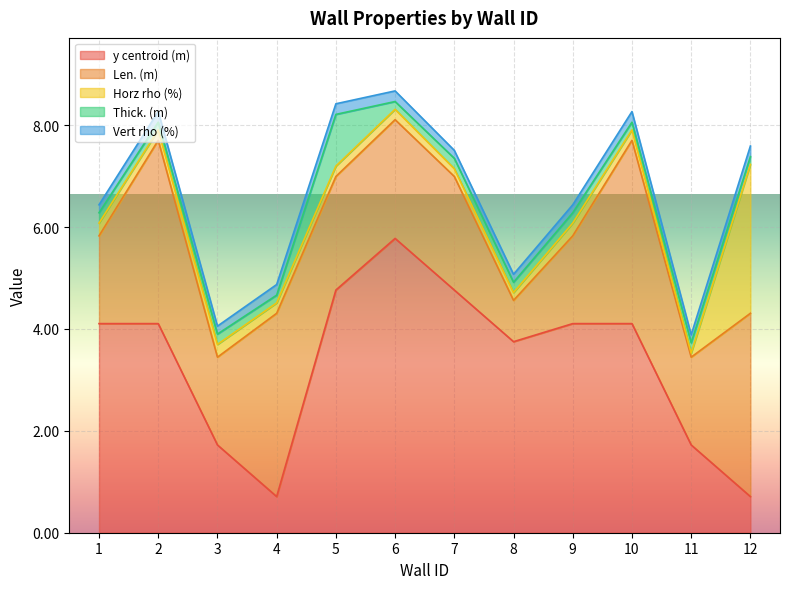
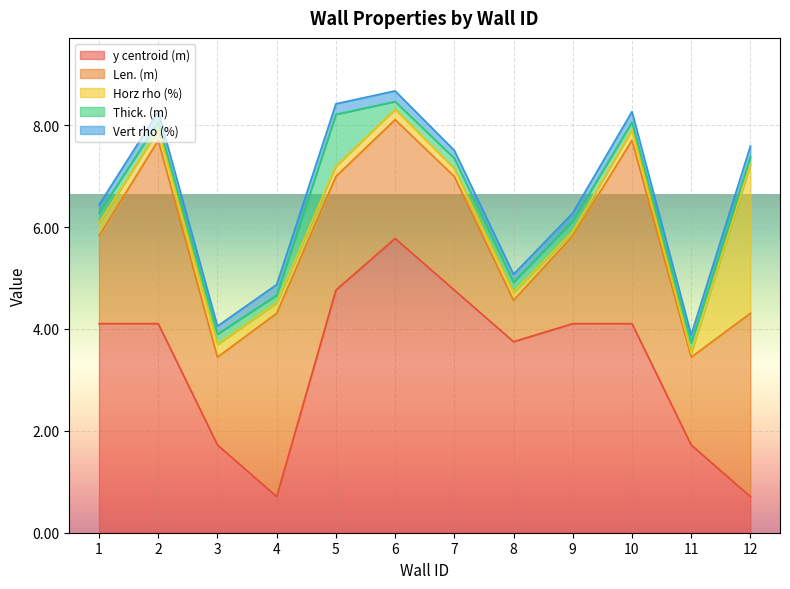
  {
    "Horz rho (%)": {
      "1": 0.3,
      "3": 0.3,
      "4": 0.2,
      "5": 0.2,
      "6": 0.2,
      "7": 0.2,
      "8": 0.2,
-     "9": 0.3,
+     "9": 0.1,
      "10": 0.2,
      "11": 0.1,
      "12": 2.9
    },
    "Thick. (m)": {
      "1": 0.2,
      "3": 0.2,
      "4": 0.2,
      "5": 1.0,
      "6": 0.2,
      "7": 0.2,
      "8": 0.2,
      "9": 0.2,
      "10": 0.2,
      "11": 0.2,
      "12": 0.2
    },
    "Vert rho (%)": {
      "1": 0.2,
      "3": 0.2,
      "4": 0.2,
      "5": 0.2,
      "6": 0.2,
      "7": 0.2,
      "8": 0.2,
      "9": 0.2,
      "10": 0.2,
      "11": 0.2,
      "12": 0.2
    }
  }
